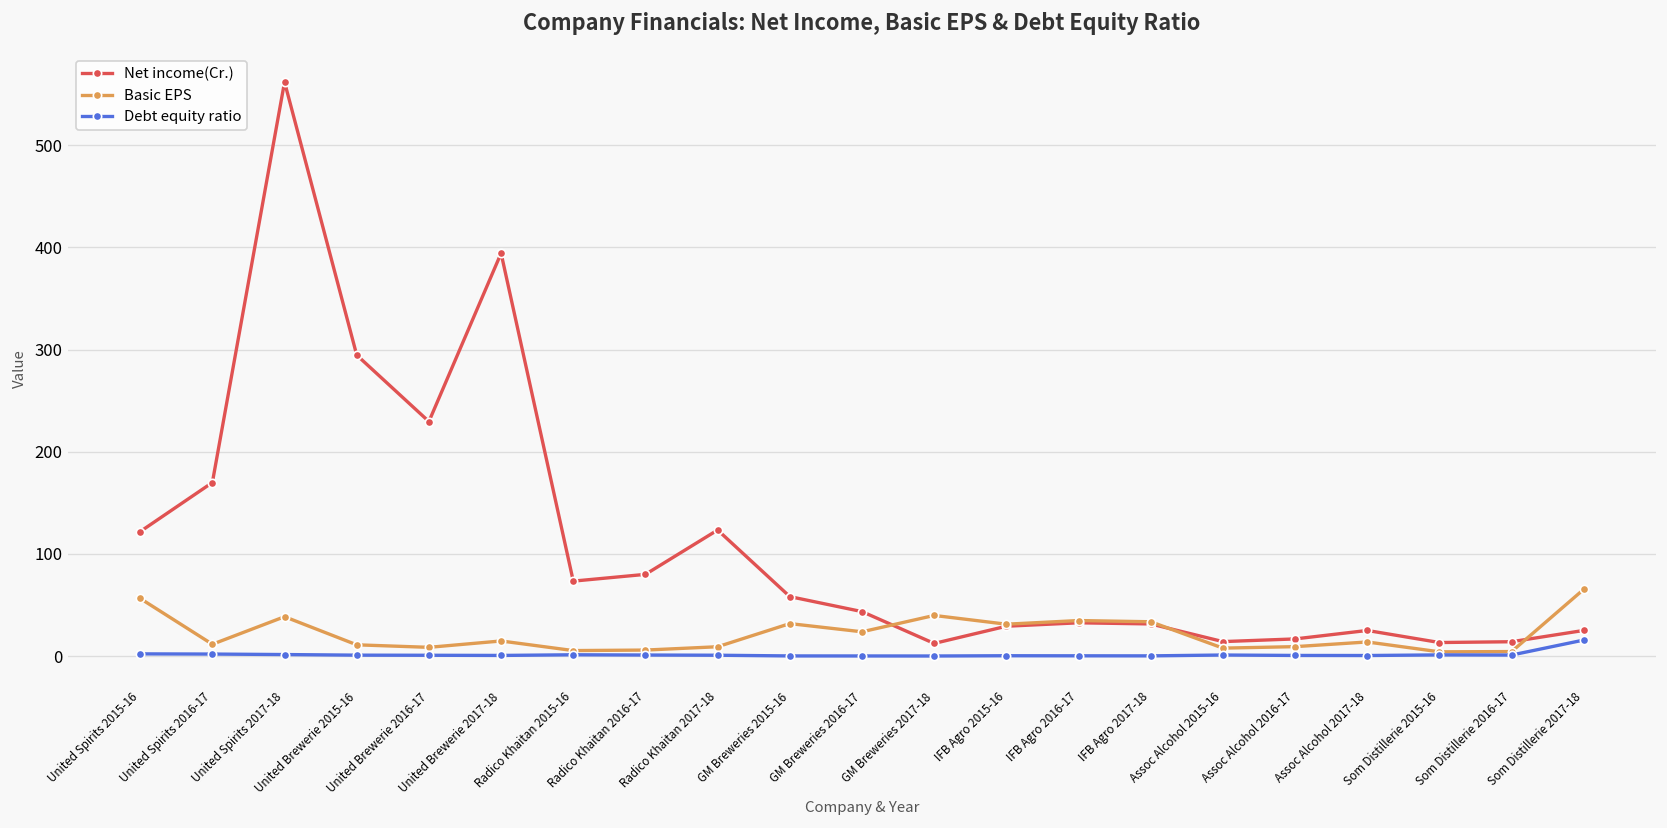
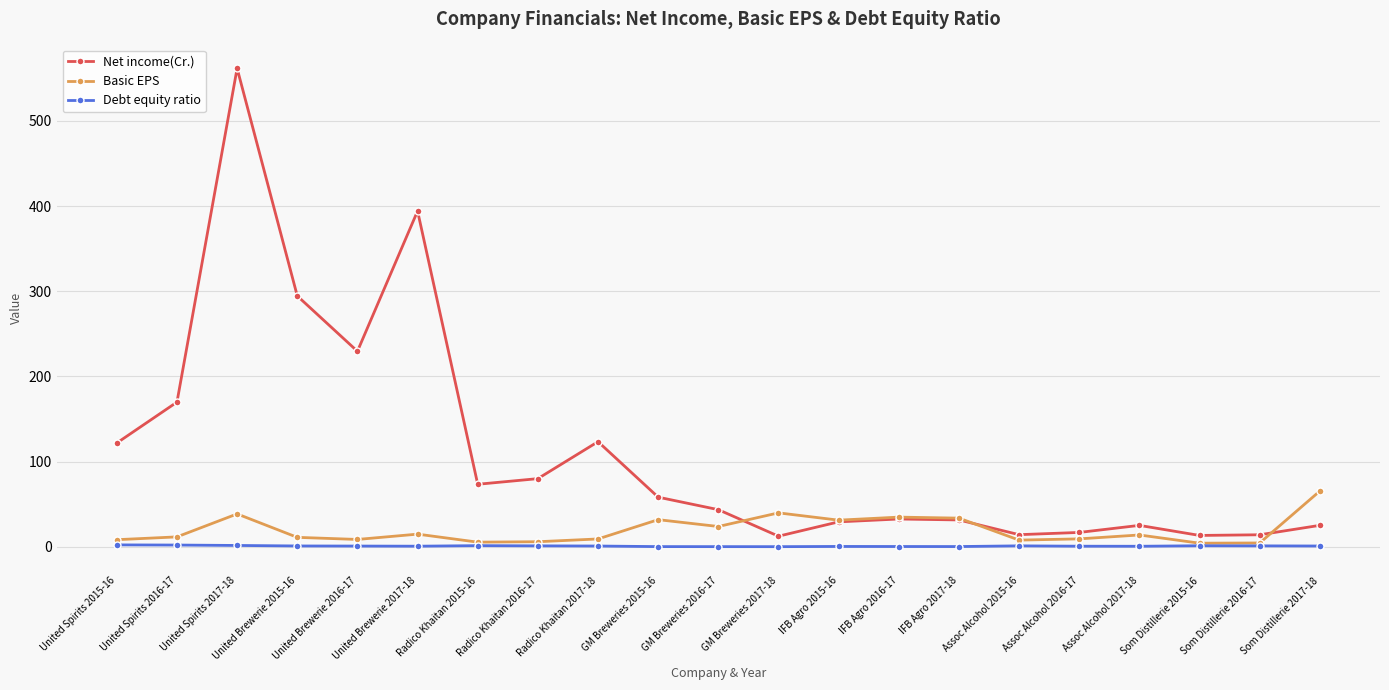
  {
    "Net income(Cr.)": {
      "United Spirits 2015-16": 120,
      "United Spirits 2016-17": 170,
      "United Spirits 2017-18": 560,
      "United Brewerie 2015-16": 290,
      "United Brewerie 2016-17": 230,
      "United Brewerie 2017-18": 390,
      "Radico Khaitan 2015-16": 70,
      "Radico Khaitan 2016-17": 80,
      "Radico Khaitan 2017-18": 120,
      "GM Breweries 2015-16": 60,
      "GM Breweries 2016-17": 40,
      "GM Breweries 2017-18": 10,
      "Assoc Alcohol 2015-16": 10,
      "Assoc Alcohol 2016-17": 20,
      "Assoc Alcohol 2017-18": 30,
      "Som Distillerie 2015-16": 10,
      "Som Distillerie 2016-17": 10,
      "Som Distillerie 2017-18": 30
    },
    "Basic EPS": {
-     "United Spirits 2015-16": 60,
+     "United Spirits 2015-16": 10,
      "United Spirits 2016-17": 10,
      "United Spirits 2017-18": 40,
      "United Brewerie 2015-16": 10,
      "United Brewerie 2016-17": 10,
      "United Brewerie 2017-18": 10,
      "Radico Khaitan 2015-16": 10,
      "Radico Khaitan 2016-17": 10,
      "Radico Khaitan 2017-18": 10,
      "GM Breweries 2015-16": 30,
      "GM Breweries 2016-17": 20,
      "GM Breweries 2017-18": 40,
      "Assoc Alcohol 2015-16": 10,
      "Assoc Alcohol 2016-17": 10,
      "Assoc Alcohol 2017-18": 10,
      "Som Distillerie 2016-17": 0,
      "Som Distillerie 2017-18": 70
    },
    "Debt equity ratio": {
      "United Spirits 2015-16": 0,
      "United Spirits 2016-17": 0,
      "United Spirits 2017-18": 0,
      "United Brewerie 2015-16": 0,
      "United Brewerie 2016-17": 0,
      "United Brewerie 2017-18": 0,
      "Radico Khaitan 2015-16": 0,
      "Radico Khaitan 2016-17": 0,
      "Radico Khaitan 2017-18": 0,
      "GM Breweries 2015-16": 0,
      "GM Breweries 2016-17": 0,
      "GM Breweries 2017-18": 0,
      "IFB Agro 2015-16": 0,
      "IFB Agro 2016-17": 0,
      "IFB Agro 2017-18": 0,
      "Assoc Alcohol 2015-16": 0,
      "Assoc Alcohol 2016-17": 0,
      "Assoc Alcohol 2017-18": 0,
      "Som Distillerie 2016-17": 0,
-     "Som Distillerie 2017-18": 20
+     "Som Distillerie 2017-18": 0
    }
  }
